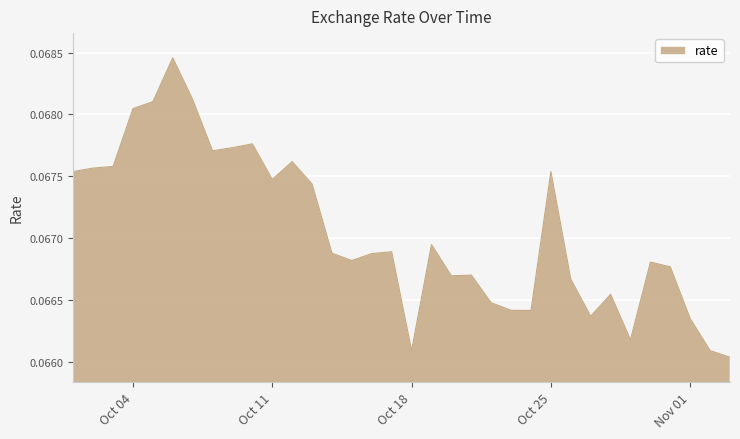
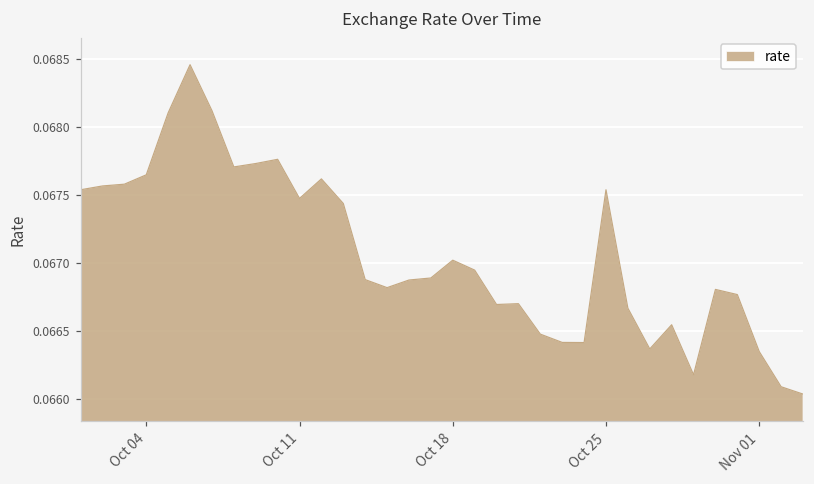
  {
-   "Oct 04": 0.06805,
+   "Oct 04": 0.06765,
    "Oct 11": 0.06747,
-   "Oct 18": 0.06609,
+   "Oct 18": 0.06702,
    "Oct 25": 0.06754,
    "Nov 01": 0.06635
  }
